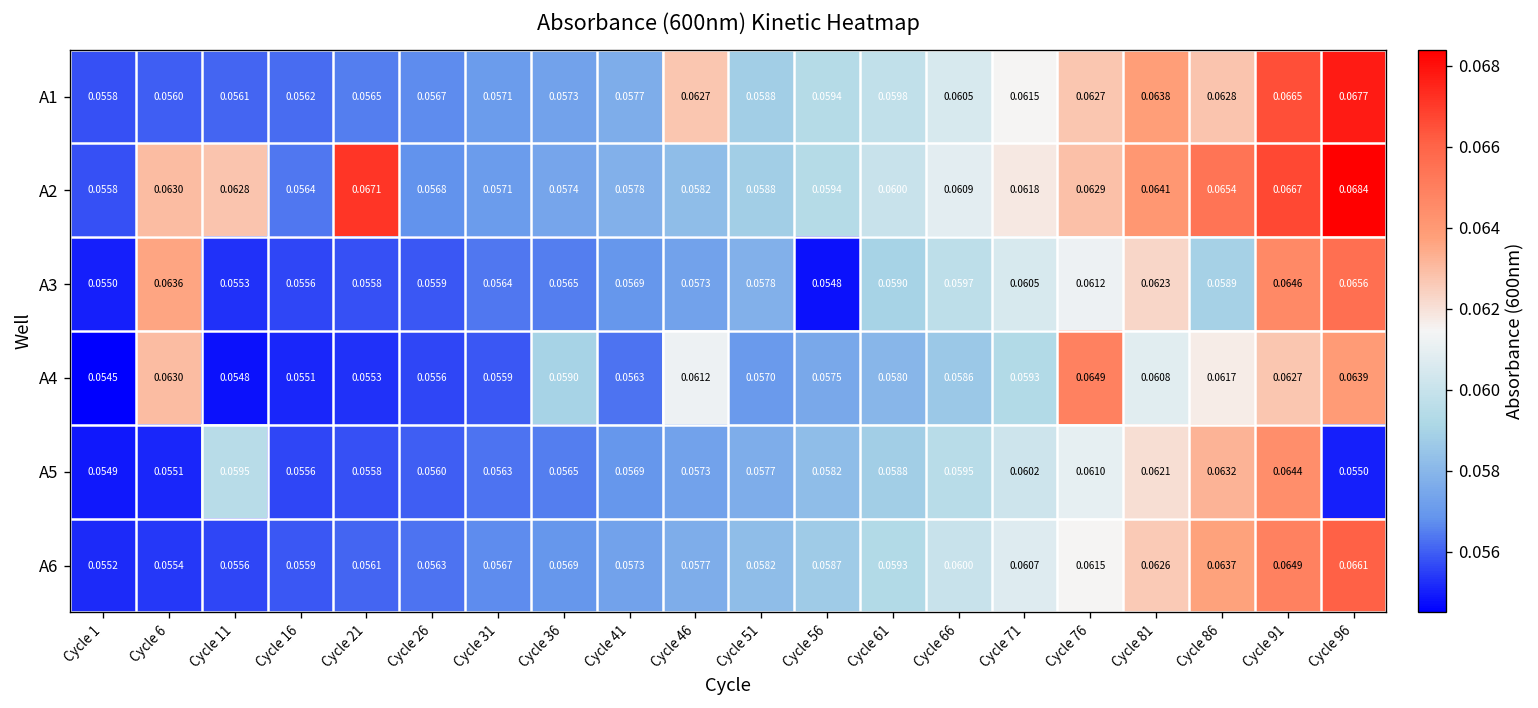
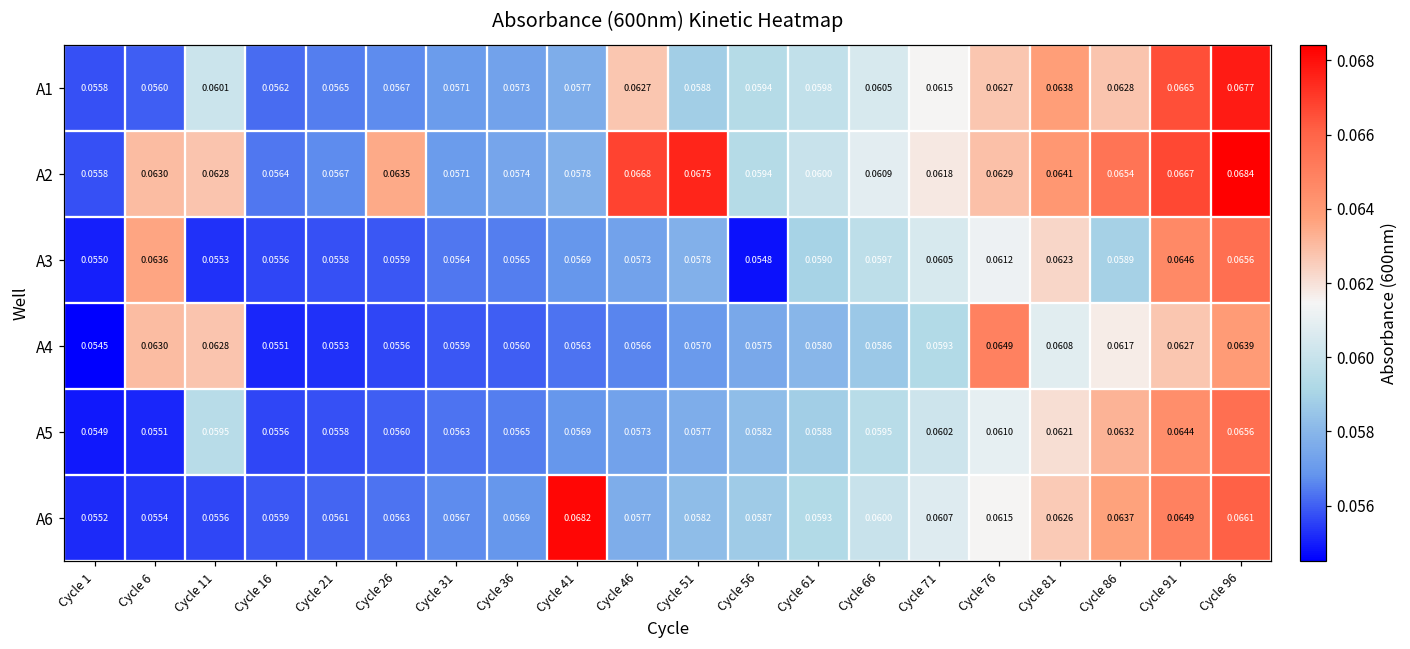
  {
    "A1": {
      "Cycle 1": 0.0558,
      "Cycle 6": 0.0560,
-     "Cycle 11": 0.0561,
+     "Cycle 11": 0.0601,
      "Cycle 16": 0.0562,
      "Cycle 21": 0.0565,
      "Cycle 26": 0.0567,
      "Cycle 31": 0.0571,
      "Cycle 36": 0.0573,
      "Cycle 41": 0.0577,
      "Cycle 46": 0.0627,
      "Cycle 51": 0.0588,
      "Cycle 56": 0.0594,
      "Cycle 61": 0.0598,
      "Cycle 66": 0.0605,
      "Cycle 71": 0.0615,
      "Cycle 76": 0.0627,
      "Cycle 81": 0.0638,
      "Cycle 86": 0.0628,
      "Cycle 91": 0.0665,
      "Cycle 96": 0.0677
    },
    "A2": {
      "Cycle 1": 0.0558,
      "Cycle 6": 0.0630,
      "Cycle 11": 0.0628,
      "Cycle 16": 0.0564,
-     "Cycle 21": 0.0671,
-     "Cycle 26": 0.0568,
+     "Cycle 21": 0.0567,
+     "Cycle 26": 0.0635,
      "Cycle 31": 0.0571,
      "Cycle 36": 0.0574,
      "Cycle 41": 0.0578,
-     "Cycle 46": 0.0582,
-     "Cycle 51": 0.0588,
+     "Cycle 46": 0.0668,
+     "Cycle 51": 0.0675,
      "Cycle 56": 0.0594,
      "Cycle 61": 0.0600,
      "Cycle 66": 0.0609,
      "Cycle 71": 0.0618,
      "Cycle 76": 0.0629,
      "Cycle 81": 0.0641,
      "Cycle 86": 0.0654,
      "Cycle 91": 0.0667,
      "Cycle 96": 0.0684
    },
    "A3": {
      "Cycle 1": 0.0550,
      "Cycle 6": 0.0636,
      "Cycle 11": 0.0553,
      "Cycle 16": 0.0556,
      "Cycle 21": 0.0558,
      "Cycle 26": 0.0559,
      "Cycle 31": 0.0564,
      "Cycle 36": 0.0565,
      "Cycle 41": 0.0569,
      "Cycle 46": 0.0573,
      "Cycle 51": 0.0578,
      "Cycle 56": 0.0548,
      "Cycle 61": 0.0590,
      "Cycle 66": 0.0597,
      "Cycle 71": 0.0605,
      "Cycle 76": 0.0612,
      "Cycle 81": 0.0623,
      "Cycle 86": 0.0589,
      "Cycle 91": 0.0646,
      "Cycle 96": 0.0656
    },
    "A4": {
      "Cycle 1": 0.0545,
      "Cycle 6": 0.0630,
-     "Cycle 11": 0.0548,
+     "Cycle 11": 0.0628,
      "Cycle 16": 0.0551,
      "Cycle 21": 0.0553,
      "Cycle 26": 0.0556,
      "Cycle 31": 0.0559,
-     "Cycle 36": 0.0590,
+     "Cycle 36": 0.0560,
      "Cycle 41": 0.0563,
-     "Cycle 46": 0.0612,
+     "Cycle 46": 0.0566,
      "Cycle 51": 0.0570,
      "Cycle 56": 0.0575,
      "Cycle 61": 0.0580,
      "Cycle 66": 0.0586,
      "Cycle 71": 0.0593,
      "Cycle 76": 0.0649,
      "Cycle 81": 0.0608,
      "Cycle 86": 0.0617,
      "Cycle 91": 0.0627,
      "Cycle 96": 0.0639
    },
    "A5": {
      "Cycle 1": 0.0549,
      "Cycle 6": 0.0551,
      "Cycle 11": 0.0595,
      "Cycle 16": 0.0556,
      "Cycle 21": 0.0558,
      "Cycle 26": 0.0560,
      "Cycle 31": 0.0563,
      "Cycle 36": 0.0565,
      "Cycle 41": 0.0569,
      "Cycle 46": 0.0573,
      "Cycle 51": 0.0577,
      "Cycle 56": 0.0582,
      "Cycle 61": 0.0588,
      "Cycle 66": 0.0595,
      "Cycle 71": 0.0602,
      "Cycle 76": 0.0610,
      "Cycle 81": 0.0621,
      "Cycle 86": 0.0632,
      "Cycle 91": 0.0644,
-     "Cycle 96": 0.0550
+     "Cycle 96": 0.0656
    },
    "A6": {
      "Cycle 1": 0.0552,
      "Cycle 6": 0.0554,
      "Cycle 11": 0.0556,
      "Cycle 16": 0.0559,
      "Cycle 21": 0.0561,
      "Cycle 26": 0.0563,
      "Cycle 31": 0.0567,
      "Cycle 36": 0.0569,
-     "Cycle 41": 0.0573,
+     "Cycle 41": 0.0682,
      "Cycle 46": 0.0577,
      "Cycle 51": 0.0582,
      "Cycle 56": 0.0587,
      "Cycle 61": 0.0593,
      "Cycle 66": 0.0600,
      "Cycle 71": 0.0607,
      "Cycle 76": 0.0615,
      "Cycle 81": 0.0626,
      "Cycle 86": 0.0637,
      "Cycle 91": 0.0649,
      "Cycle 96": 0.0661
    }
  }
